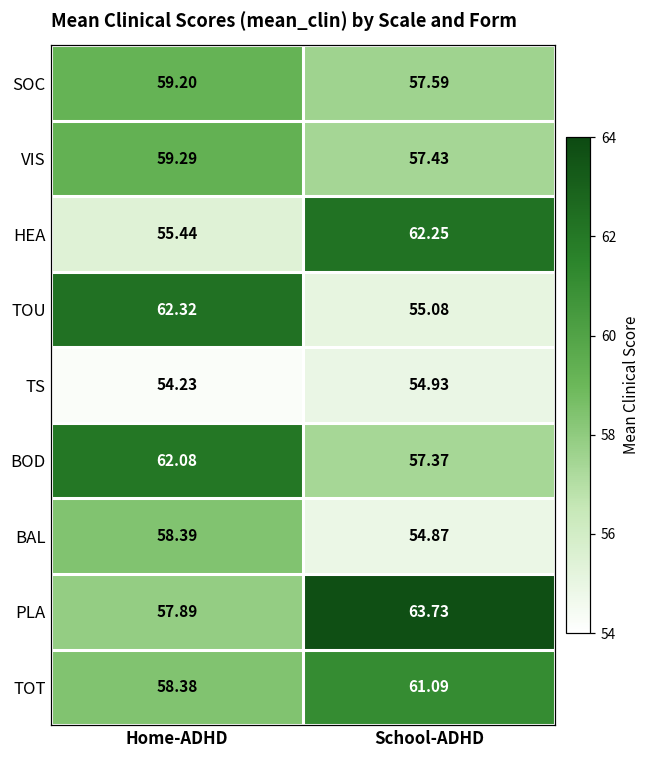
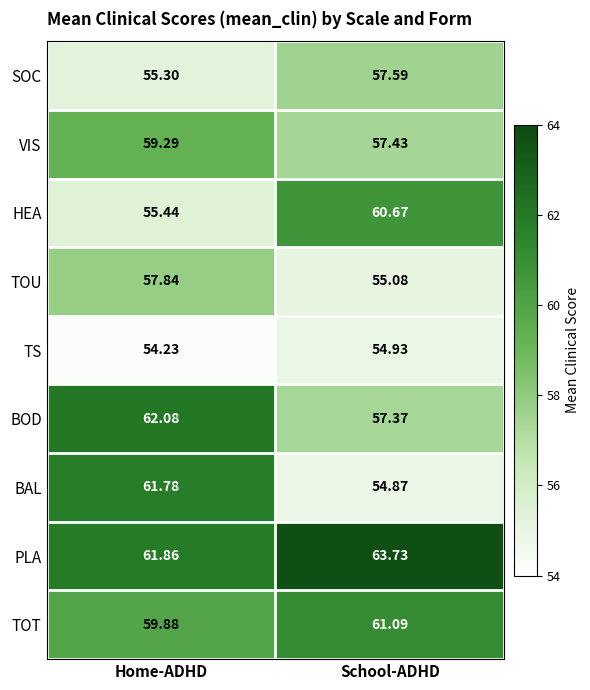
  {
    "SOC": {
-     "Home-ADHD": 59.20,
+     "Home-ADHD": 55.30,
      "School-ADHD": 57.59
    },
    "VIS": {
      "Home-ADHD": 59.29,
      "School-ADHD": 57.43
    },
    "HEA": {
      "Home-ADHD": 55.44,
-     "School-ADHD": 62.25
+     "School-ADHD": 60.67
    },
    "TOU": {
-     "Home-ADHD": 62.32,
+     "Home-ADHD": 57.84,
      "School-ADHD": 55.08
    },
    "TS": {
      "Home-ADHD": 54.23,
      "School-ADHD": 54.93
    },
    "BOD": {
      "Home-ADHD": 62.08,
      "School-ADHD": 57.37
    },
    "BAL": {
-     "Home-ADHD": 58.39,
+     "Home-ADHD": 61.78,
      "School-ADHD": 54.87
    },
    "PLA": {
-     "Home-ADHD": 57.89,
+     "Home-ADHD": 61.86,
      "School-ADHD": 63.73
    },
    "TOT": {
-     "Home-ADHD": 58.38,
+     "Home-ADHD": 59.88,
      "School-ADHD": 61.09
    }
  }
